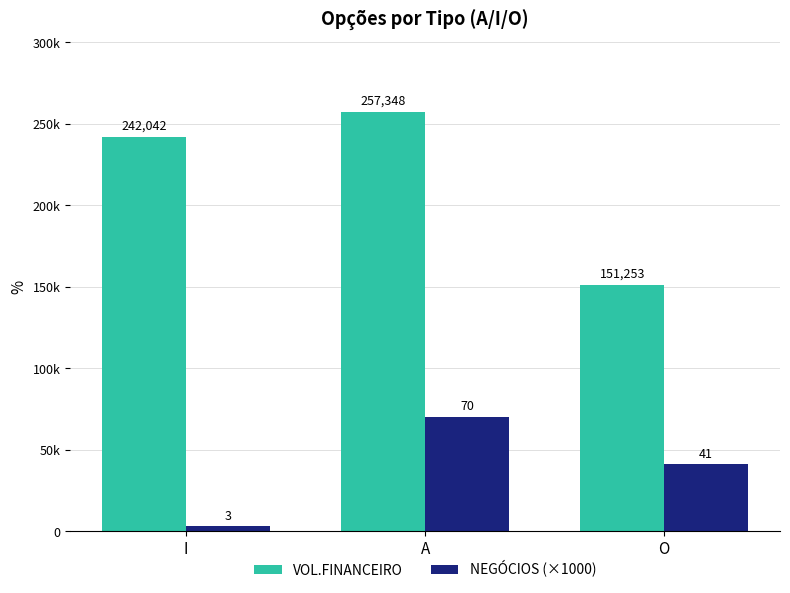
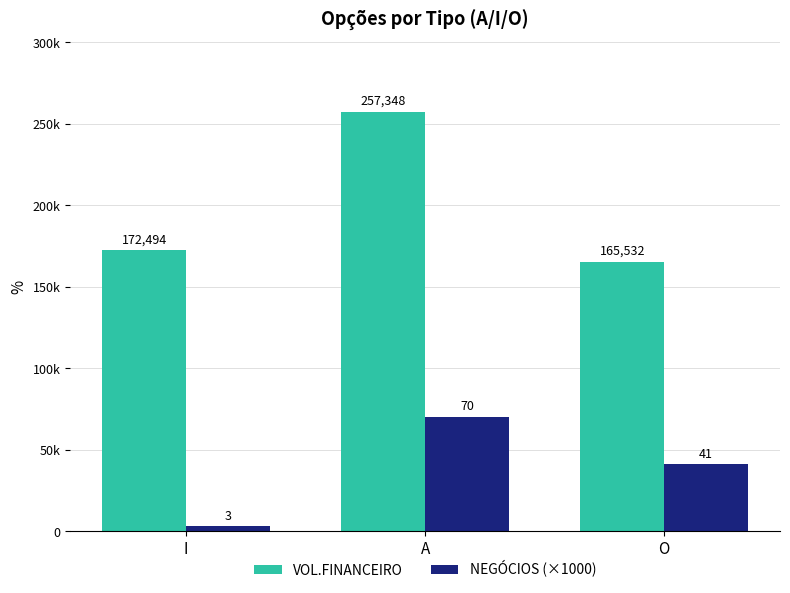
  {
    "VOL.FINANCEIRO": {
-     "I": "242,042",
+     "I": "172,494",
      "A": "257,348",
-     "O": "151,253"
+     "O": "165,532"
    }
  }
